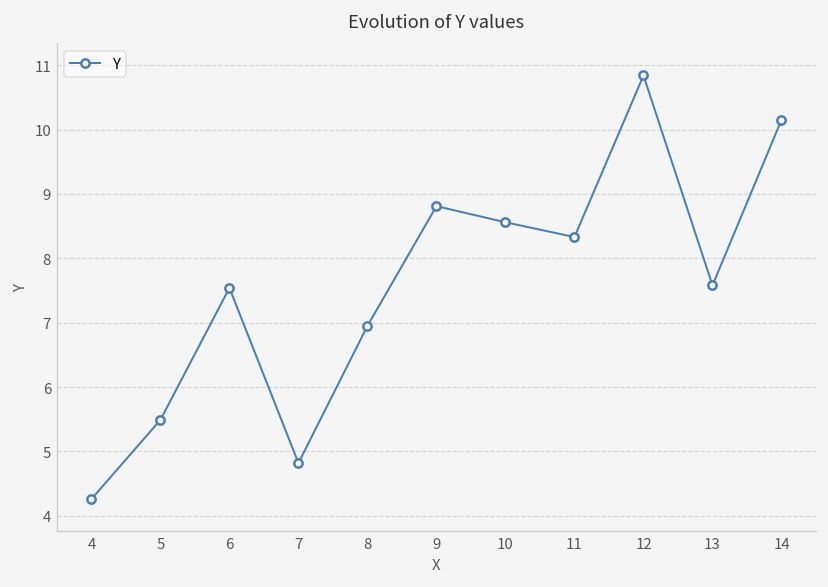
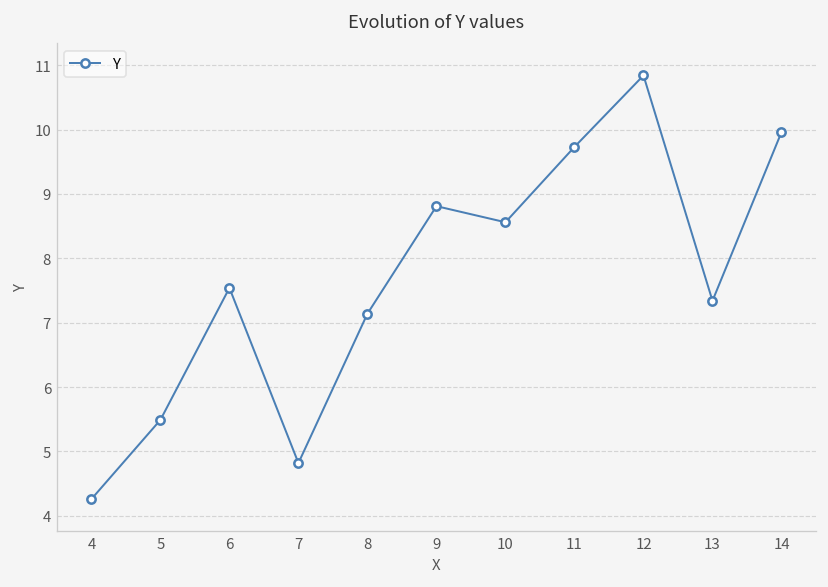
  {
    "4": 4.3,
    "5": 5.5,
    "6": 7.5,
    "7": 4.8,
-   "8": 7.0,
+   "8": 7.1,
    "9": 8.8,
    "10": 8.6,
-   "11": 8.3,
+   "11": 9.7,
    "12": 10.8,
-   "13": 7.6,
-   "14": 10.2
+   "13": 7.3,
+   "14": 10.0
  }
